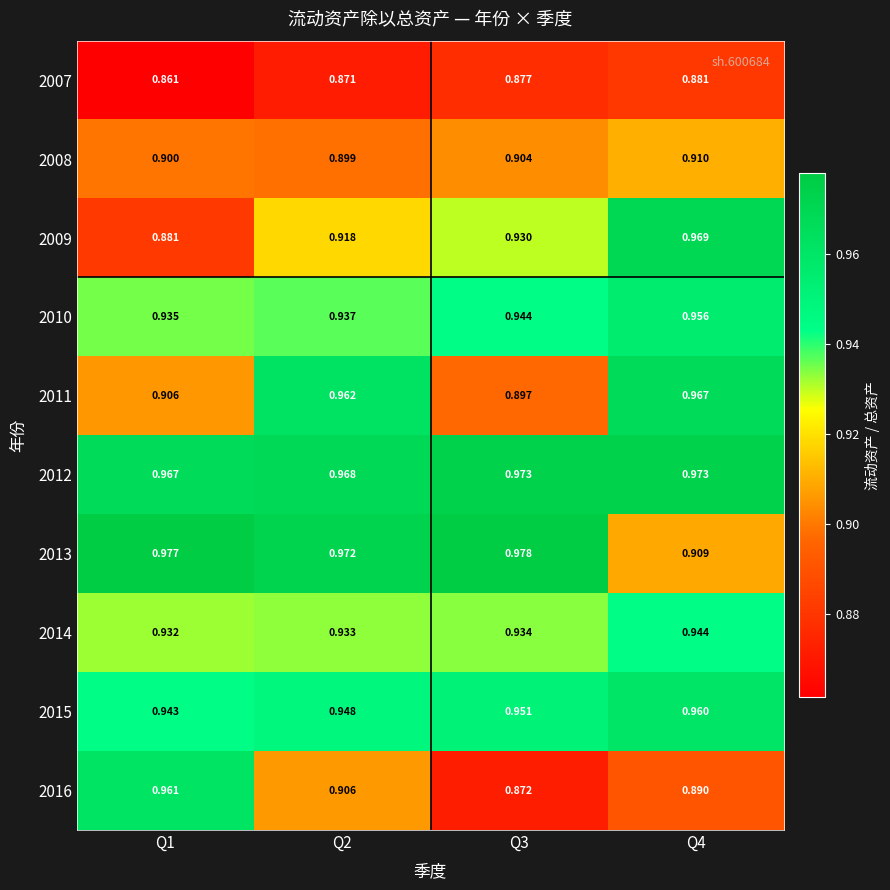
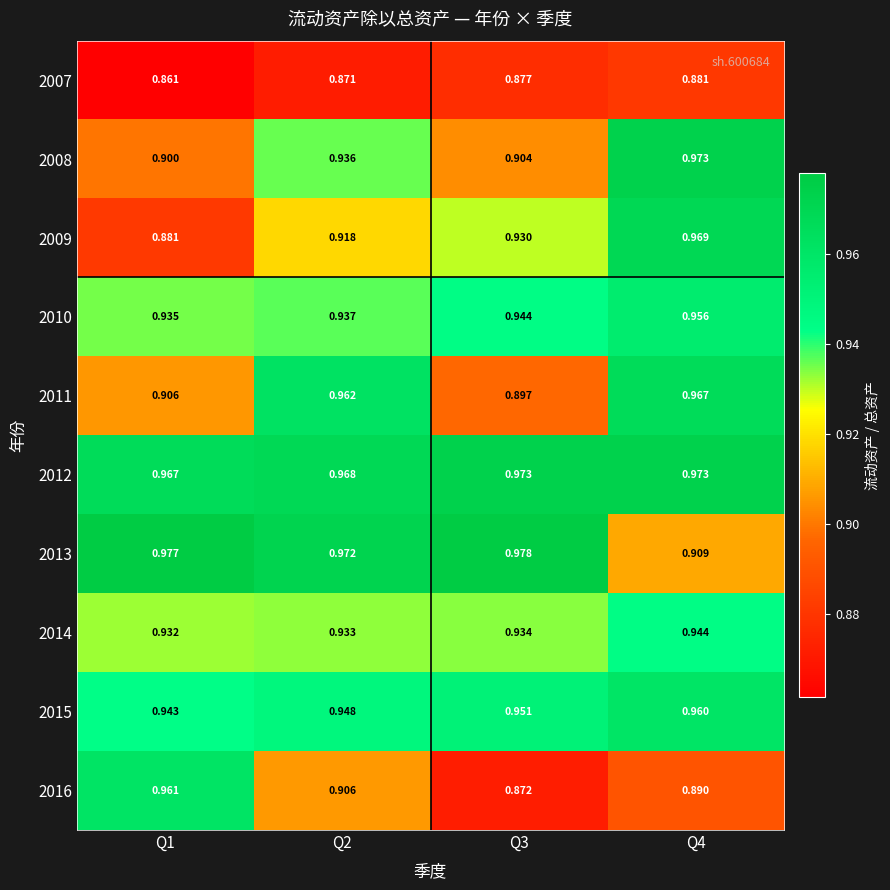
  {
    "2007": {
      "Q1": 0.861,
      "Q2": 0.871,
      "Q3": 0.877
    },
    "2008": {
      "Q1": 0.900,
-     "Q2": 0.899,
+     "Q2": 0.936,
      "Q3": 0.904,
-     "Q4": 0.910
+     "Q4": 0.973
    },
    "2009": {
      "Q1": 0.881,
      "Q2": 0.918,
      "Q3": 0.930,
      "Q4": 0.969
    },
    "2010": {
      "Q1": 0.935,
      "Q2": 0.937,
      "Q3": 0.944,
      "Q4": 0.956
    },
    "2011": {
      "Q1": 0.906,
      "Q2": 0.962,
      "Q3": 0.897,
      "Q4": 0.967
    },
    "2012": {
      "Q1": 0.967,
      "Q2": 0.968,
      "Q3": 0.973,
      "Q4": 0.973
    },
    "2013": {
      "Q1": 0.977,
      "Q2": 0.972,
      "Q3": 0.978,
      "Q4": 0.909
    },
    "2014": {
      "Q1": 0.932,
      "Q2": 0.933,
      "Q3": 0.934,
      "Q4": 0.944
    },
    "2015": {
      "Q1": 0.943,
      "Q2": 0.948,
      "Q3": 0.951,
      "Q4": 0.960
    },
    "2016": {
      "Q1": 0.961,
      "Q2": 0.906,
      "Q3": 0.872,
      "Q4": 0.890
    }
  }
